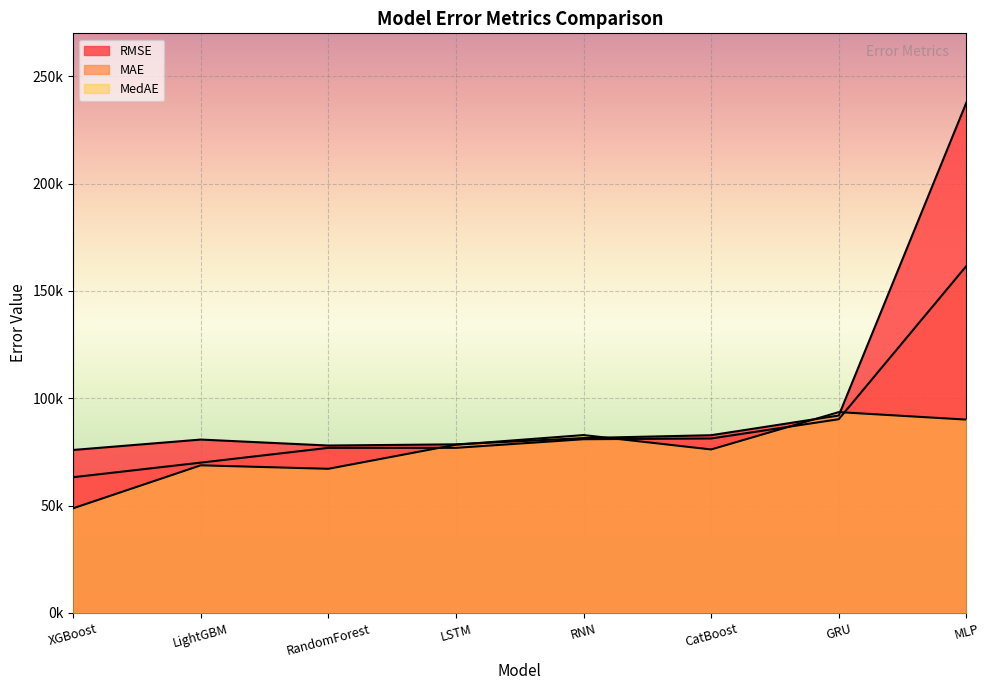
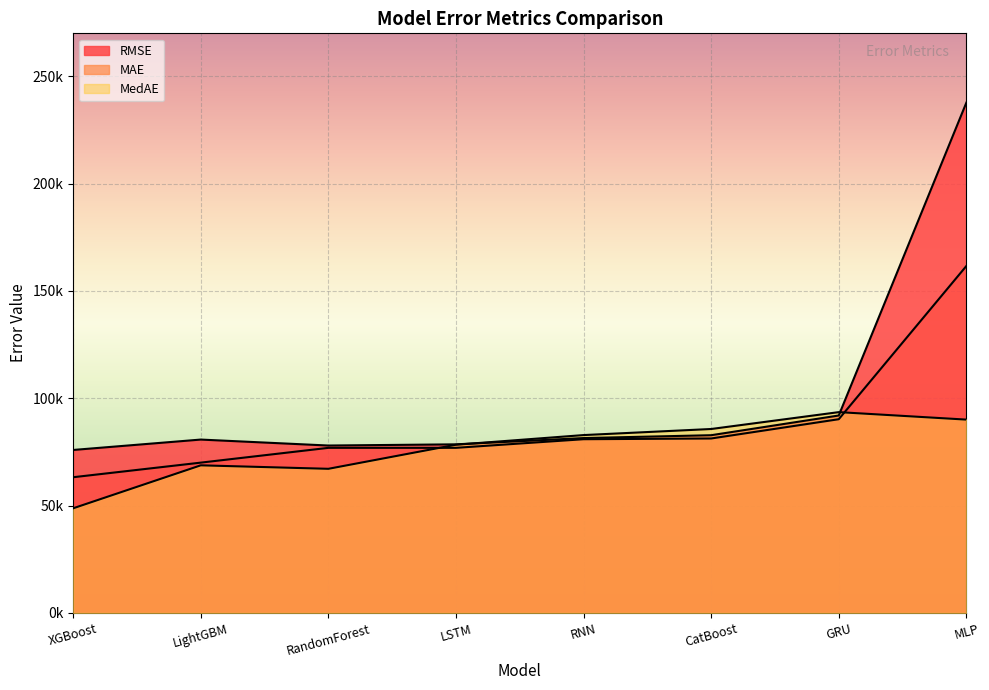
  {
    "RMSE": {
      "XGBoost": 76000,
      "LightGBM": 81000,
      "CatBoost": 83000,
      "GRU": 92000,
      "MLP": 238000
    },
    "MAE": {
      "XGBoost": 63000,
      "LightGBM": 70000,
      "LSTM": 77000,
      "CatBoost": 81000,
      "GRU": 90000,
      "MLP": 162000
    },
    "MedAE": {
      "XGBoost": 49000,
      "LightGBM": 69000,
      "RandomForest": 67000,
      "RNN": 83000,
-     "CatBoost": 76000,
+     "CatBoost": 86000,
      "GRU": 94000,
      "MLP": 90000
    }
  }
